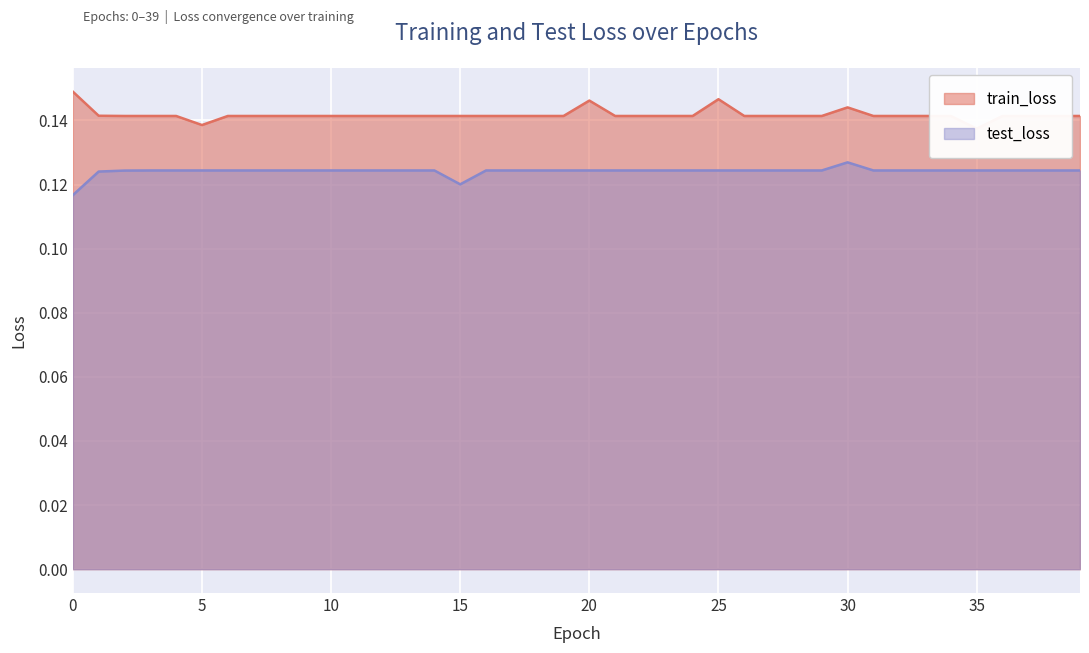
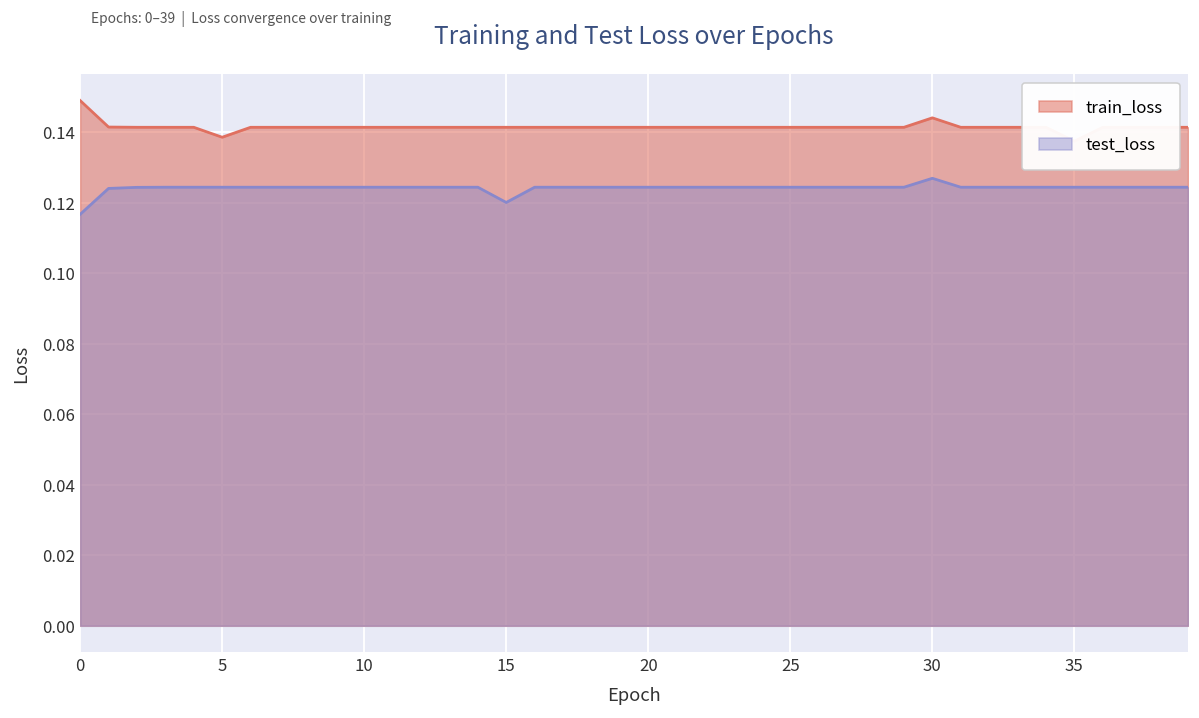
  {
    "train_loss": {
      "0": 0.149,
      "5": 0.139,
      "10": 0.141,
      "15": 0.141,
-     "20": 0.146,
-     "25": 0.147,
+     "20": 0.141,
+     "25": 0.141,
      "30": 0.144
    },
    "test_loss": {
      "0": 0.117,
      "5": 0.124,
      "10": 0.124,
      "15": 0.120,
      "20": 0.124,
      "25": 0.124,
      "30": 0.127,
      "35": 0.124
    }
  }
